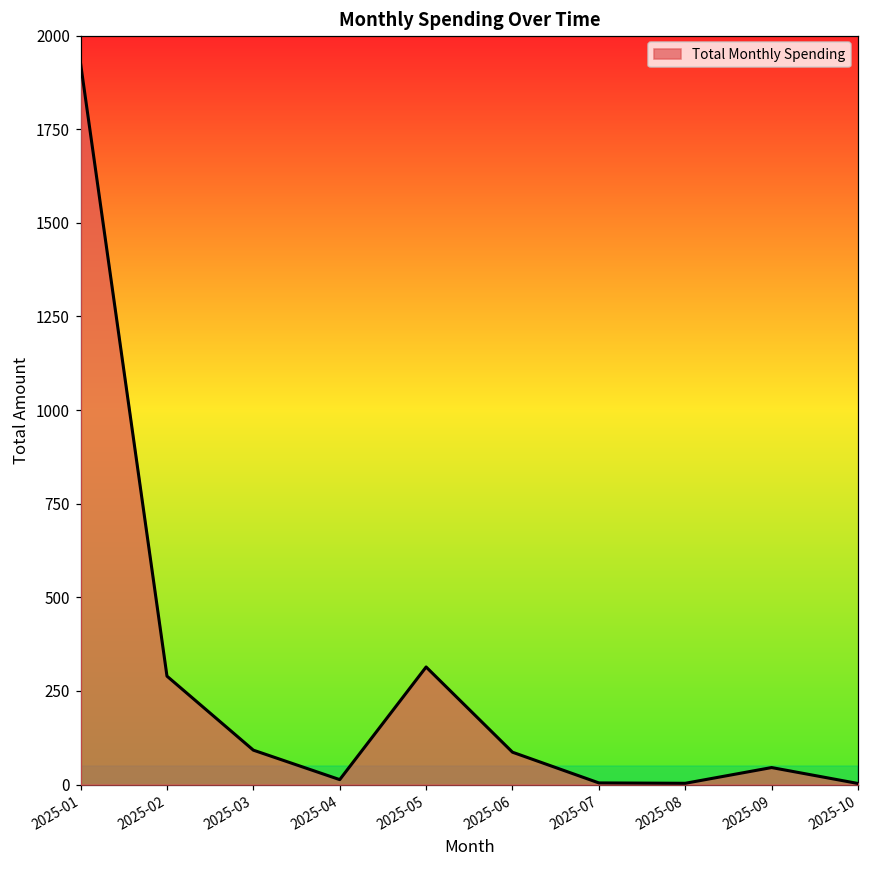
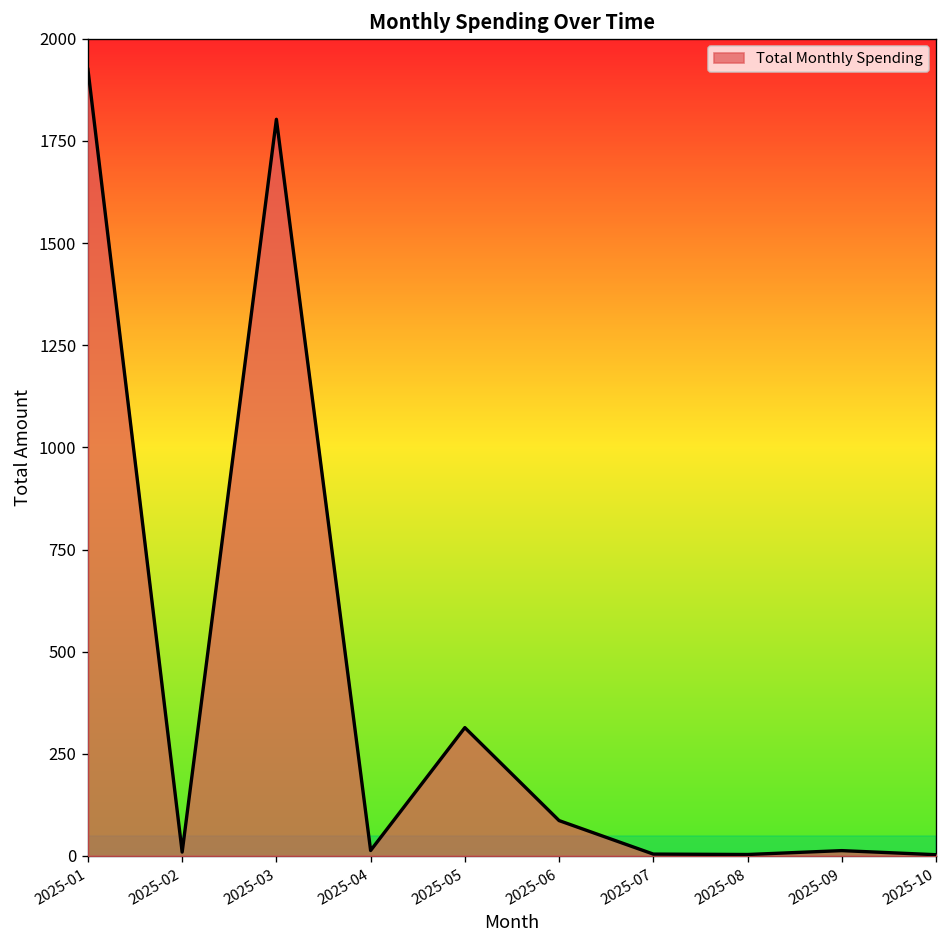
  {
    "2025-01": 1920,
-   "2025-02": 290,
-   "2025-03": 90,
+   "2025-02": 10,
+   "2025-03": 1800,
    "2025-04": 10,
    "2025-05": 310,
    "2025-06": 90,
    "2025-07": 0,
    "2025-08": 0,
-   "2025-09": 50,
+   "2025-09": 10,
    "2025-10": 0
  }
